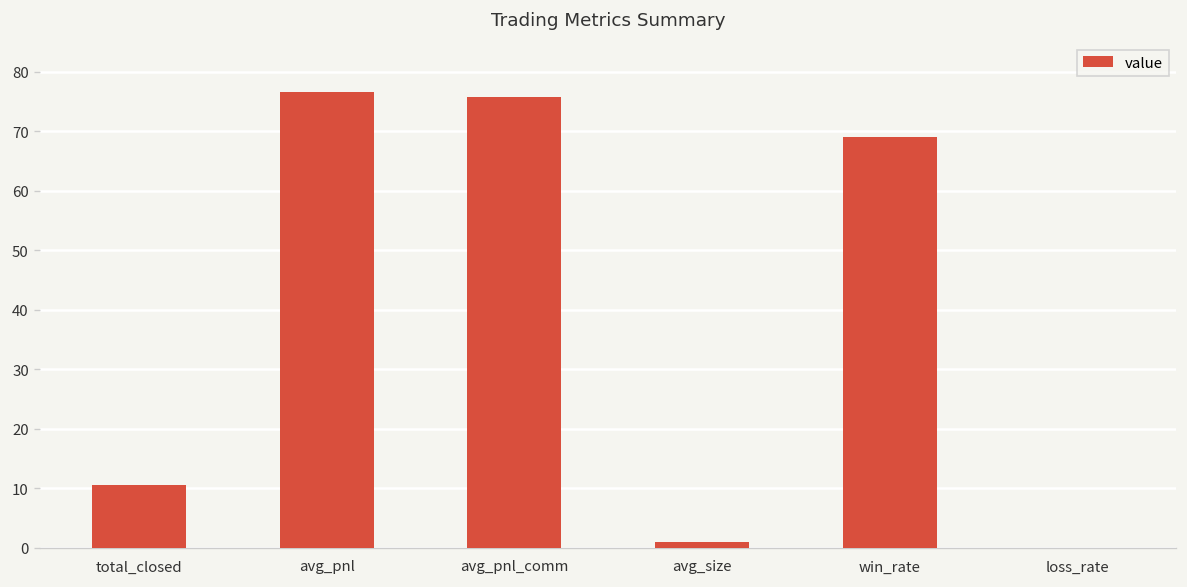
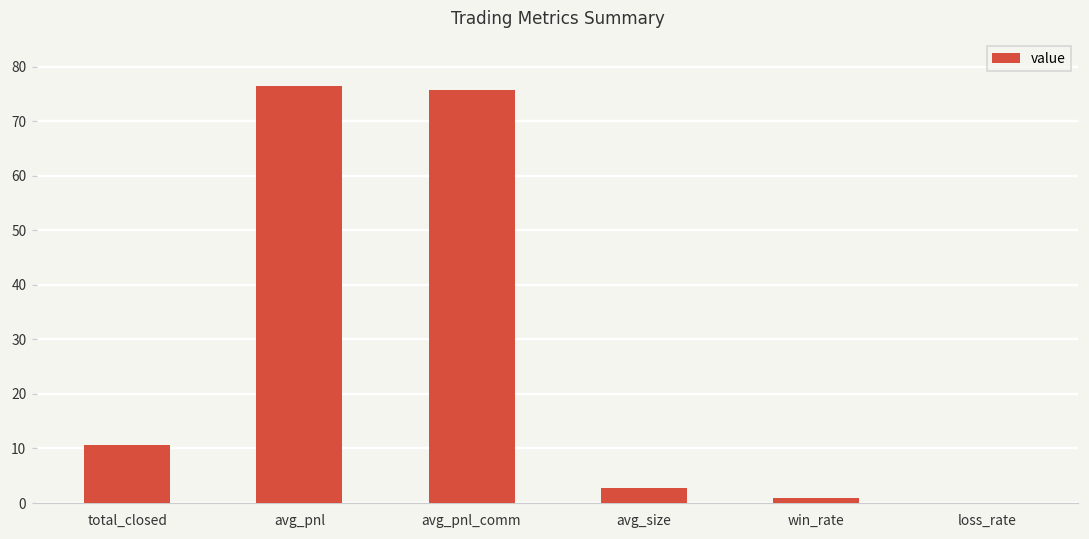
  {
    "total_closed": 11,
    "avg_pnl": 77,
    "avg_pnl_comm": 76,
-   "avg_size": 1,
-   "win_rate": 69,
+   "avg_size": 3,
+   "win_rate": 1,
    "loss_rate": 0
  }
